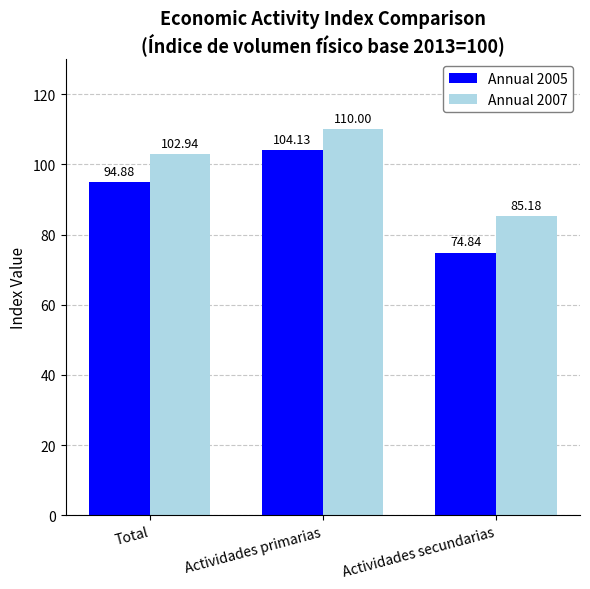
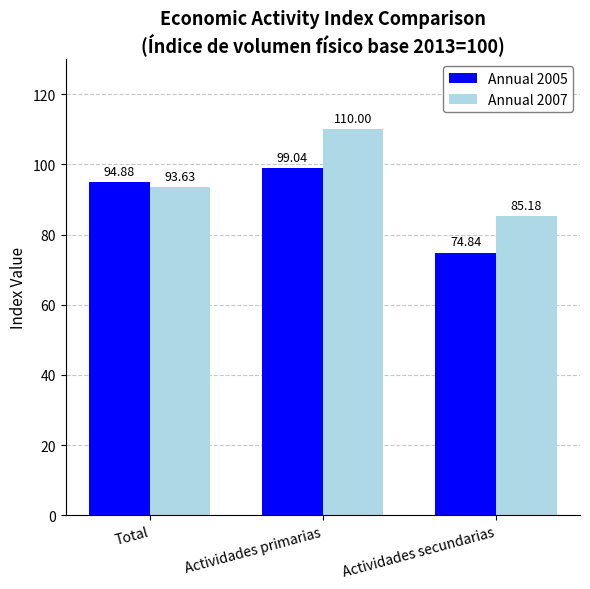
  {
    "Annual 2005": {
      "Total": 94.88,
-     "Actividades primarias": 104.13,
+     "Actividades primarias": 99.04,
      "Actividades secundarias": 74.84
    },
    "Annual 2007": {
-     "Total": 102.94,
+     "Total": 93.63,
      "Actividades primarias": 110.00,
      "Actividades secundarias": 85.18
    }
  }
